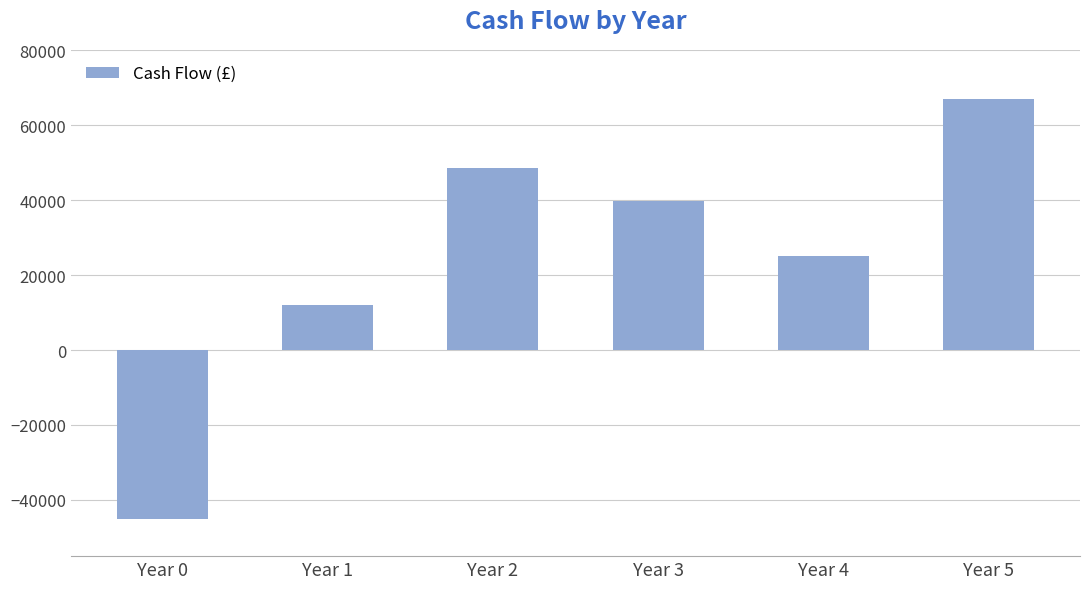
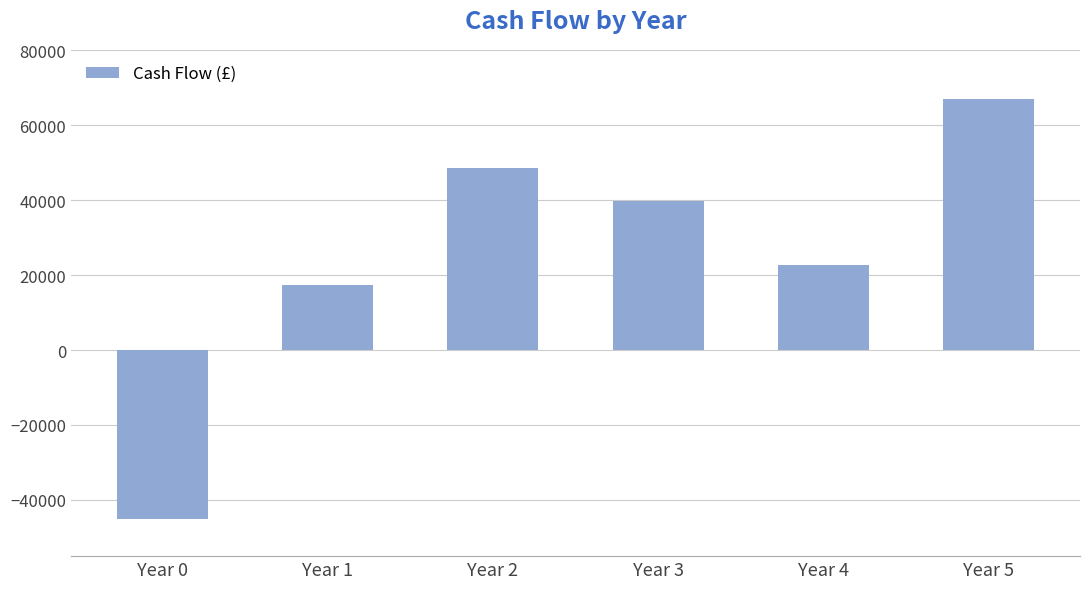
  {
    "Year 0": -45000,
-   "Year 1": 12000,
+   "Year 1": 17000,
    "Year 2": 49000,
    "Year 3": 40000,
-   "Year 4": 25000,
+   "Year 4": 23000,
    "Year 5": 67000
  }
